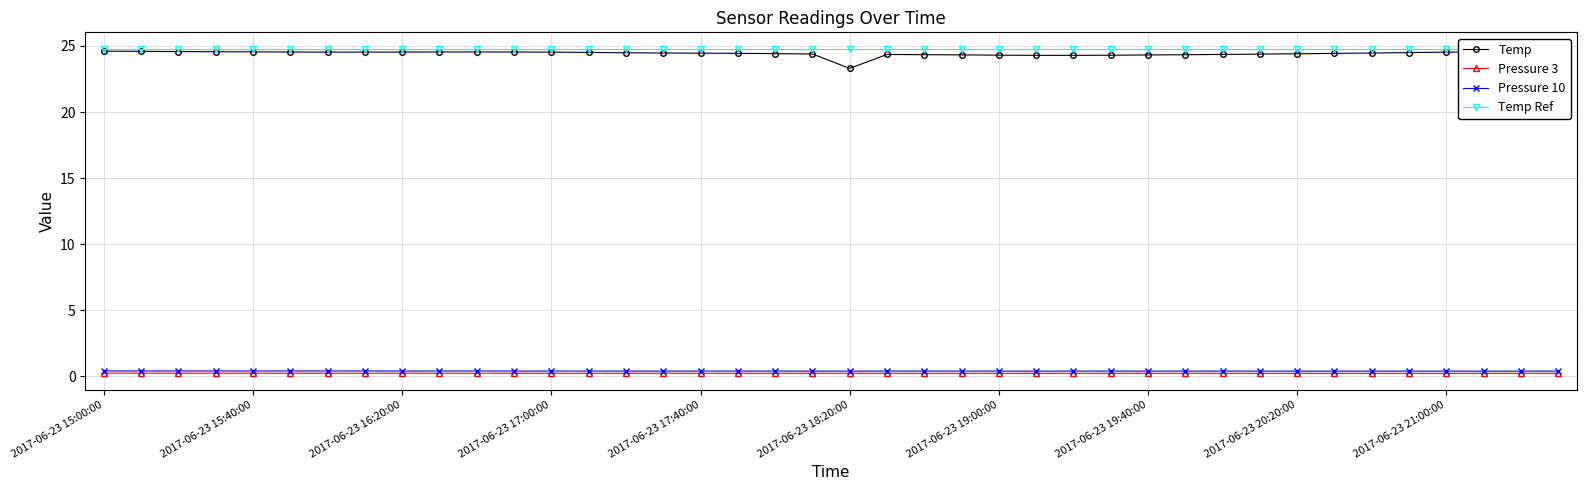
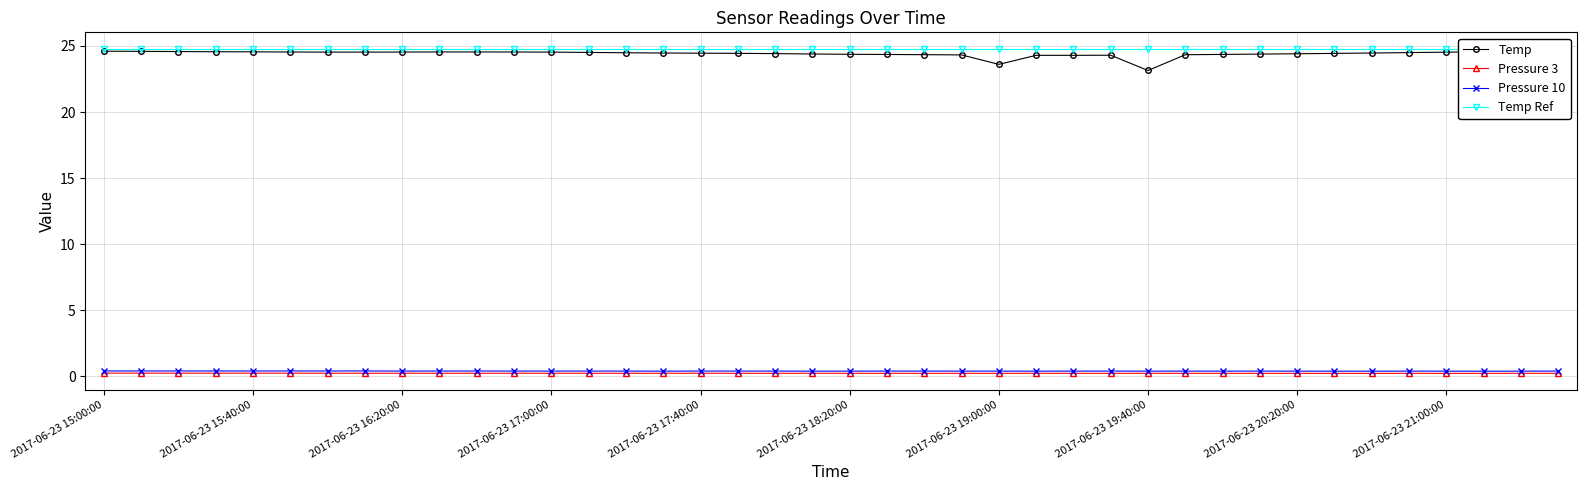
  {
    "Temp": {
      "2017-06-23 15:00:00": 24.6,
      "2017-06-23 15:40:00": 24.6,
      "2017-06-23 16:20:00": 24.5,
      "2017-06-23 17:00:00": 24.5,
      "2017-06-23 17:40:00": 24.5,
-     "2017-06-23 18:20:00": 23.3,
-     "2017-06-23 19:00:00": 24.3,
-     "2017-06-23 19:40:00": 24.3,
+     "2017-06-23 18:20:00": 24.4,
+     "2017-06-23 19:00:00": 23.6,
+     "2017-06-23 19:40:00": 23.1,
      "2017-06-23 20:20:00": 24.4,
      "2017-06-23 21:00:00": 24.5
    },
    "Temp Ref": {
      "2017-06-23 15:00:00": 24.8,
      "2017-06-23 15:40:00": 24.8,
      "2017-06-23 16:20:00": 24.8,
      "2017-06-23 17:00:00": 24.8,
      "2017-06-23 17:40:00": 24.8,
      "2017-06-23 18:20:00": 24.8,
      "2017-06-23 19:00:00": 24.8,
      "2017-06-23 19:40:00": 24.8,
      "2017-06-23 20:20:00": 24.8,
      "2017-06-23 21:00:00": 24.8
    }
  }
